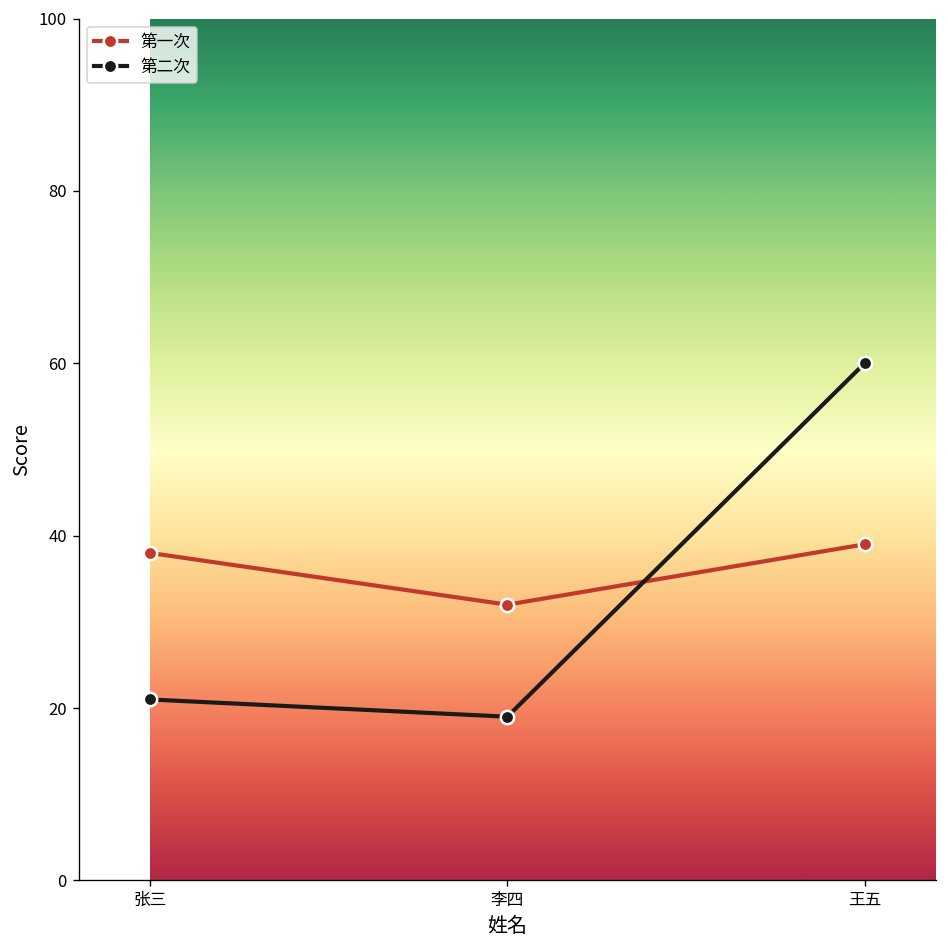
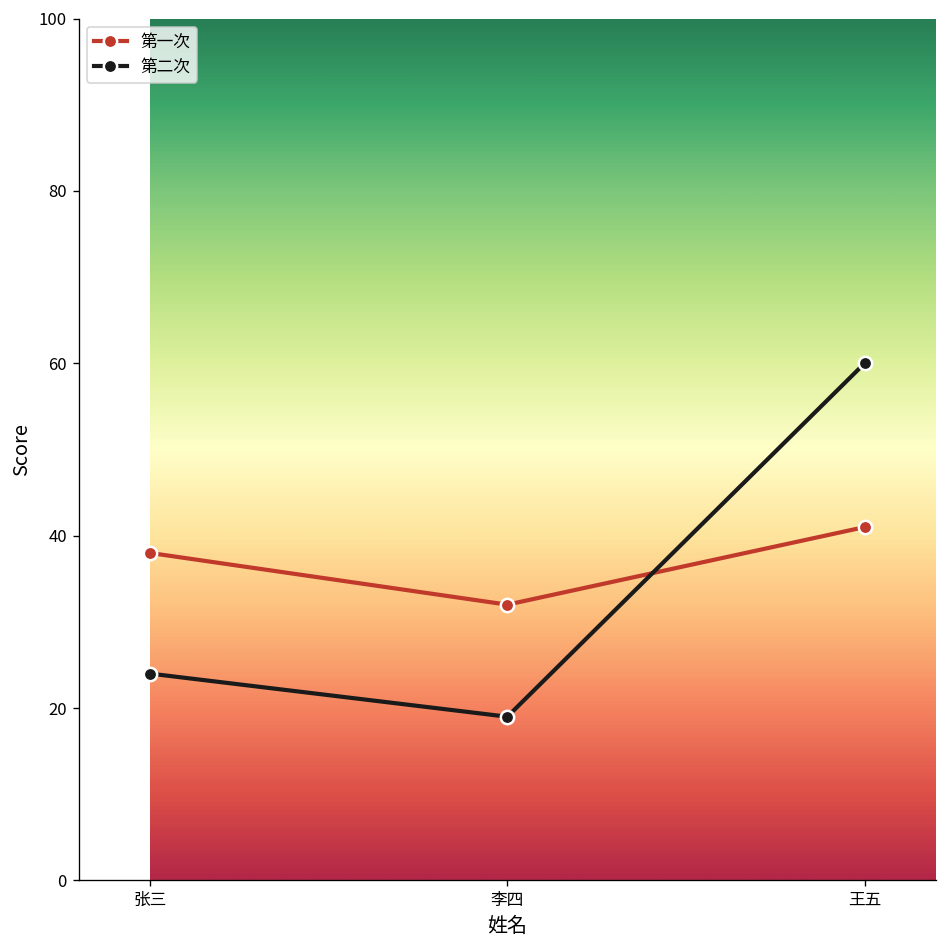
  {
    "第一次": {
      "张三": 38,
      "李四": 32,
-     "王五": 39
+     "王五": 41
    },
    "第二次": {
-     "张三": 21,
+     "张三": 24,
      "李四": 19,
      "王五": 60
    }
  }
